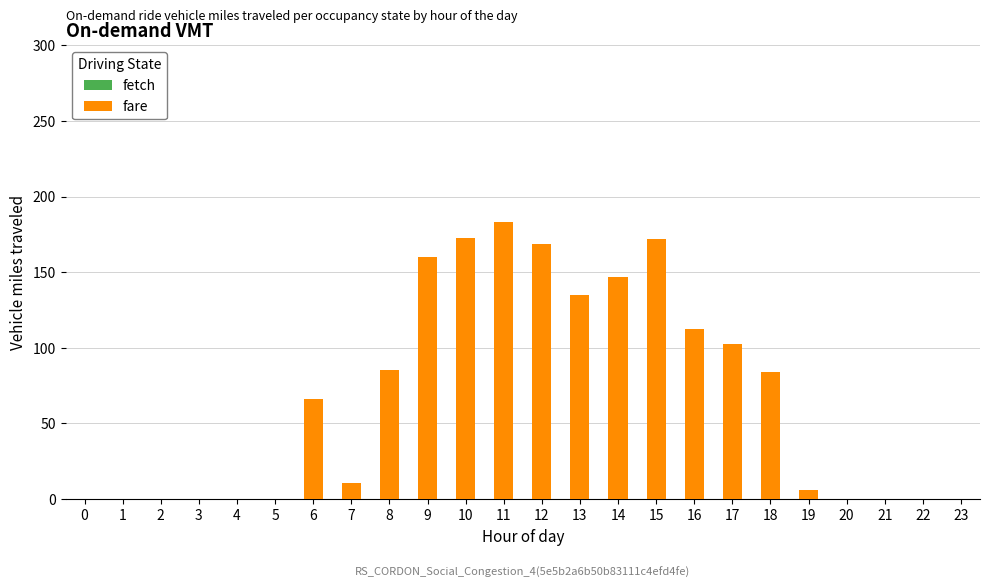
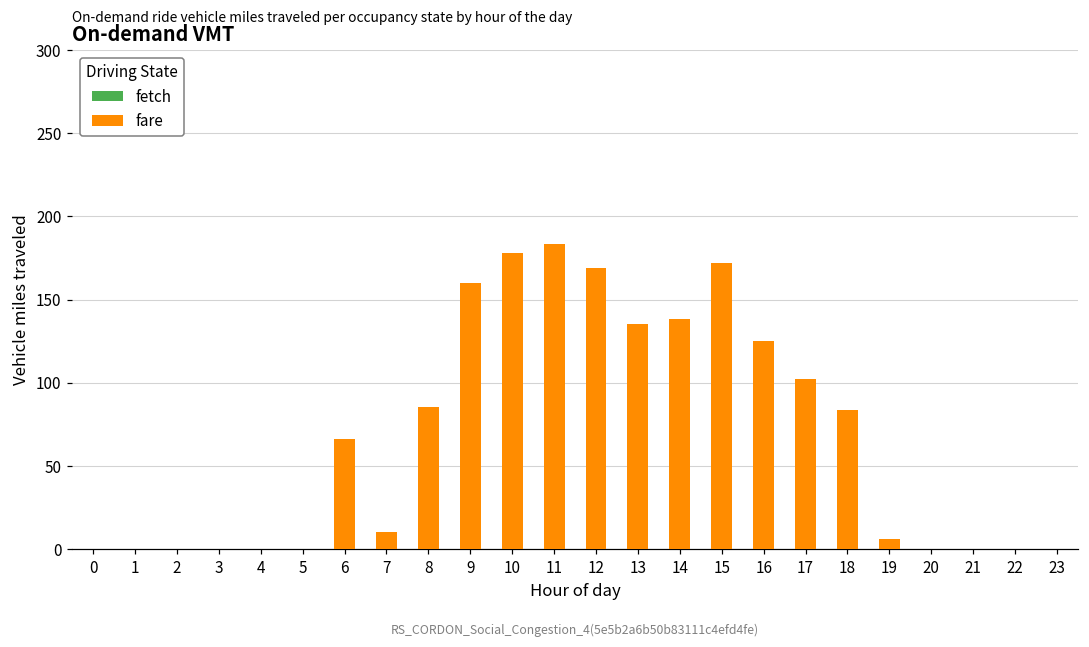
  {
    "fetch": {
      "0": 0,
      "1": 0,
      "2": 0,
      "3": 0,
      "4": 0,
      "5": 0,
      "6": 0,
      "7": 0,
      "8": 0,
      "17": 0,
      "18": 0,
      "19": 0,
      "20": 0,
      "21": 0,
      "22": 0,
      "23": 0
    },
    "fare": {
      "0": 0,
      "1": 0,
      "2": 0,
      "3": 0,
      "4": 0,
      "5": 0,
      "6": 66,
      "7": 11,
      "8": 85,
      "9": 160,
-     "10": 172,
+     "10": 178,
      "11": 184,
      "12": 169,
      "13": 135,
-     "14": 147,
+     "14": 138,
      "15": 172,
-     "16": 113,
+     "16": 125,
      "17": 102,
      "18": 84,
      "19": 6,
      "20": 0,
      "21": 0,
      "22": 0,
      "23": 0
    }
  }
